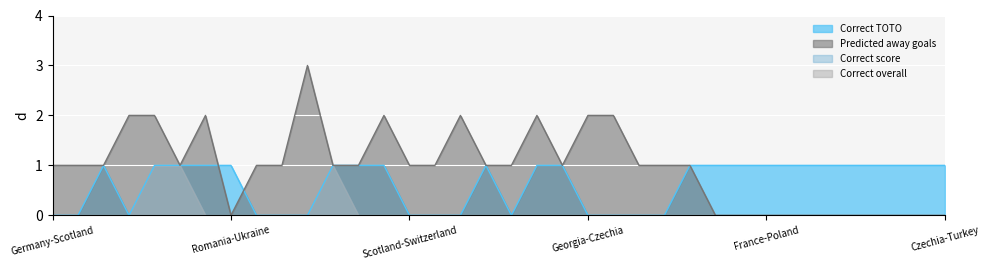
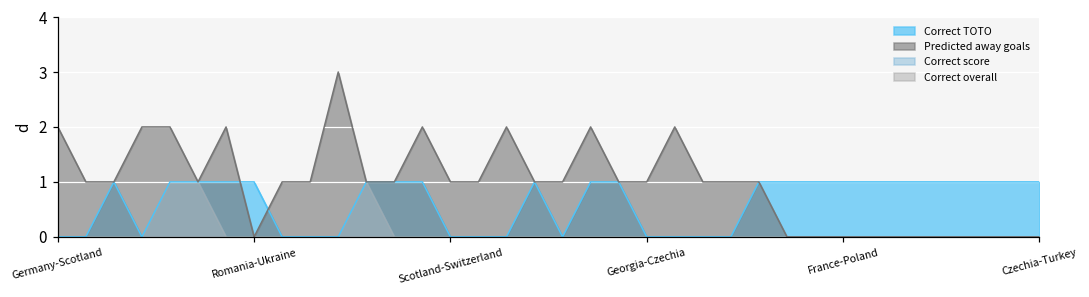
  {
    "Correct TOTO": {
      "Romania-Ukraine": 1,
      "France-Poland": 1,
      "Czechia-Turkey": 1
    },
    "Predicted away goals": {
-     "Germany-Scotland": 1,
+     "Germany-Scotland": 2,
      "Scotland-Switzerland": 1,
-     "Georgia-Czechia": 2
+     "Georgia-Czechia": 1
    }
  }
